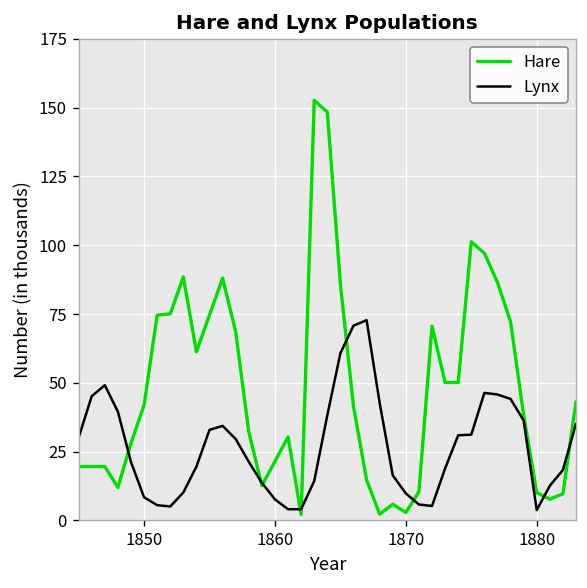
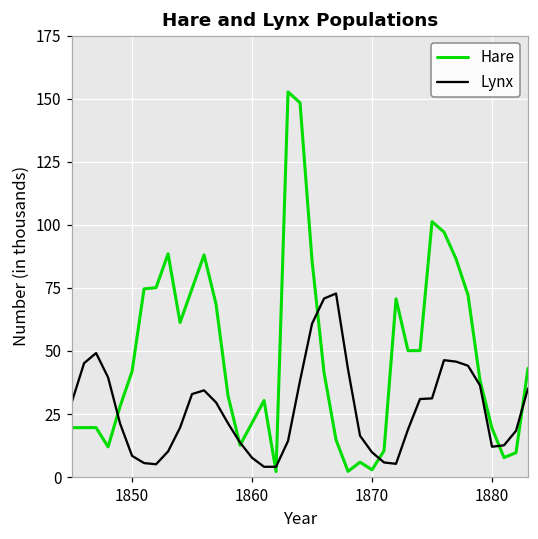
  {
    "Hare": {
      "1850": 42,
      "1860": 21,
      "1870": 3,
-     "1880": 10
+     "1880": 19
    },
    "Lynx": {
      "1850": 8,
      "1860": 8,
      "1870": 10,
-     "1880": 4
+     "1880": 12
    }
  }
